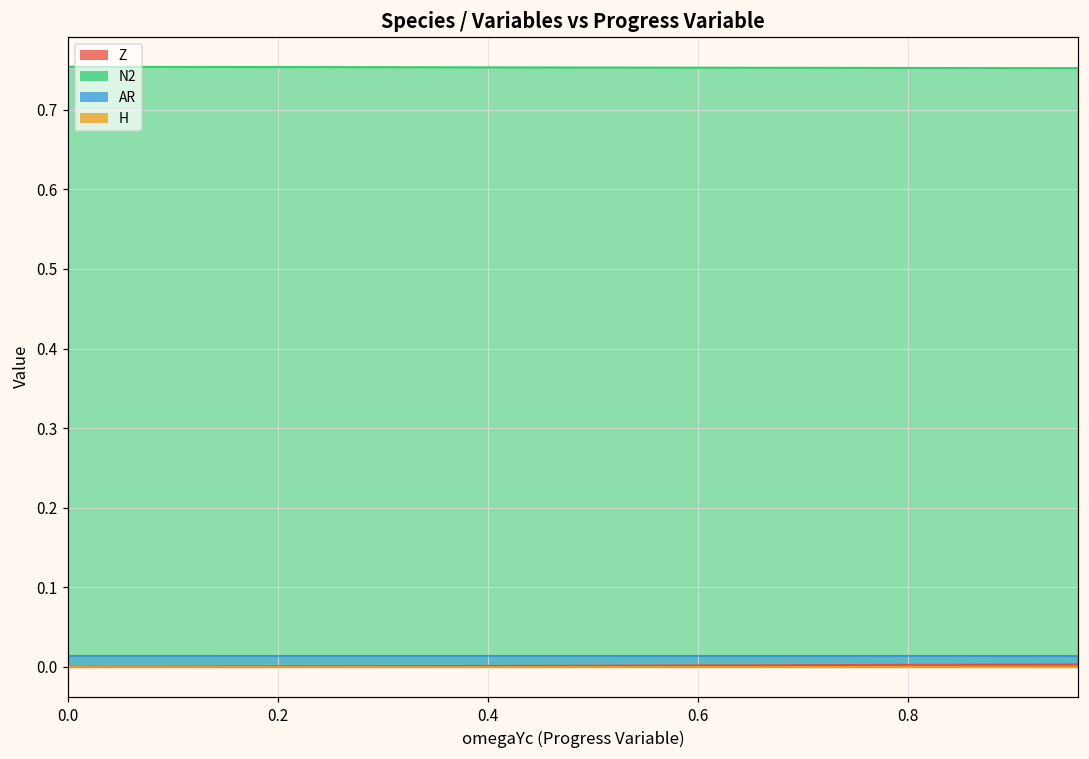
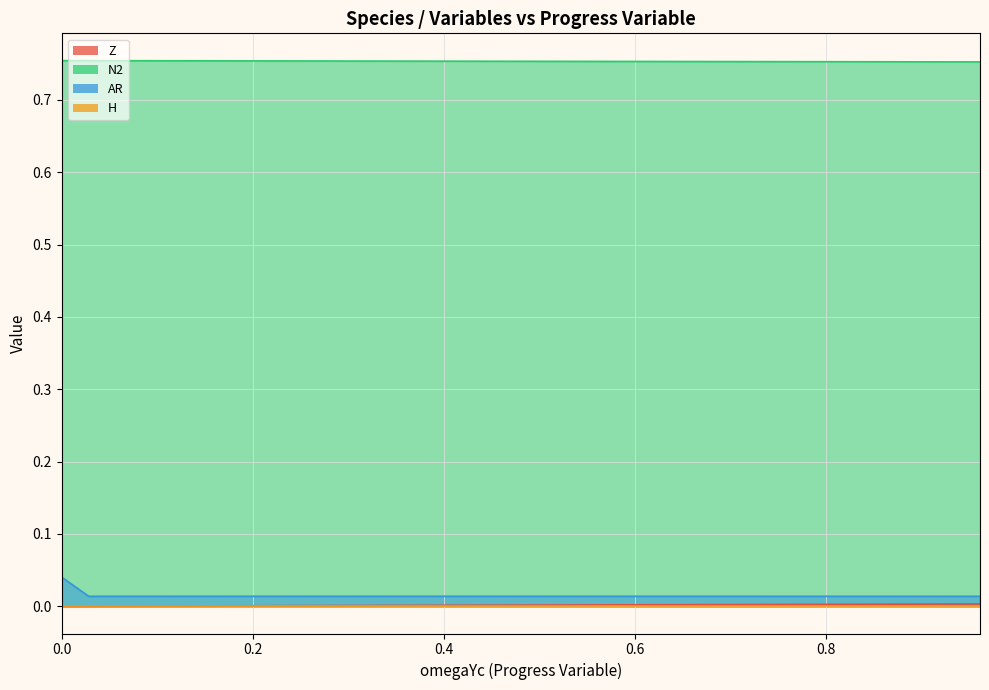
  {
    "N2": {
      "0.0": 0.75
    },
    "AR": {
-     "0.0": 0.01
+     "0.0": 0.04
    }
  }
